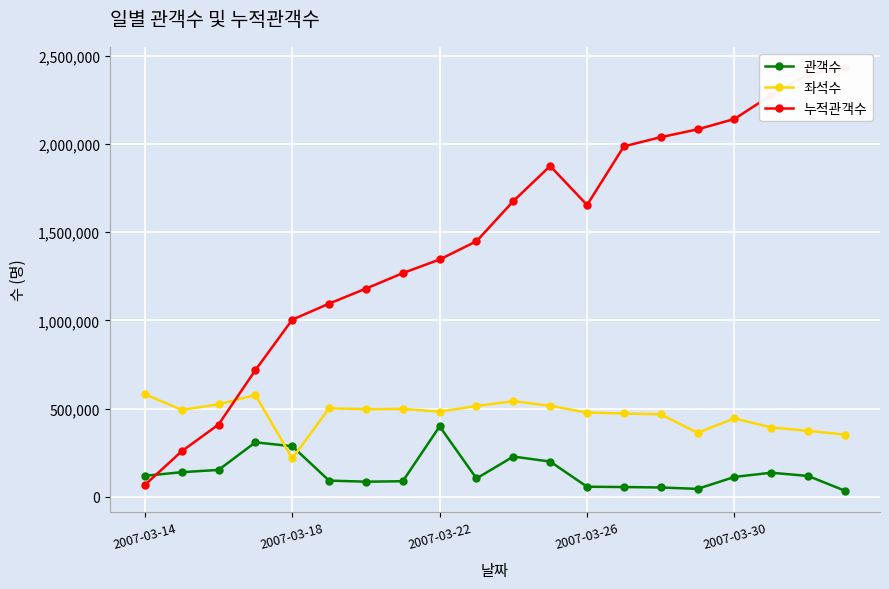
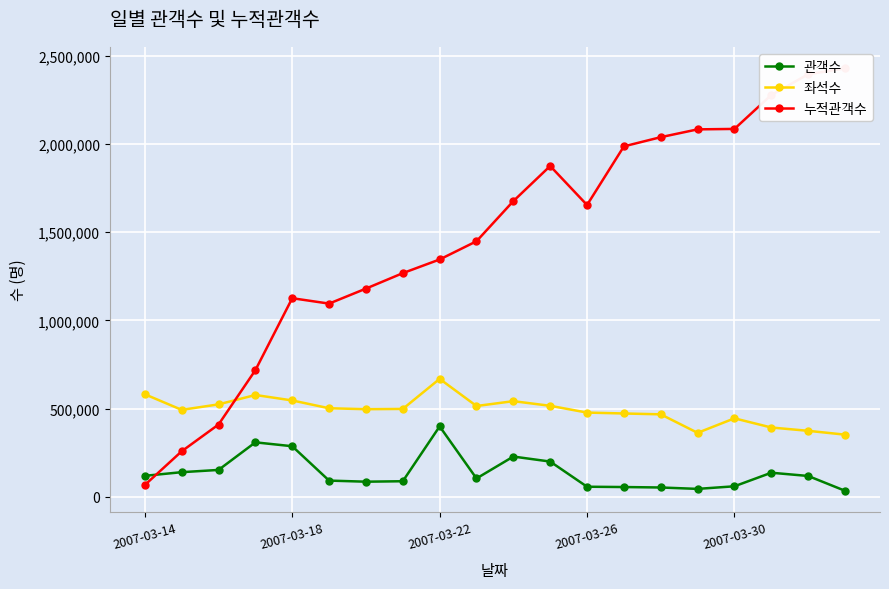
  {
    "관객수": {
      "2007-03-14": "120,000",
      "2007-03-18": "290,000",
      "2007-03-22": "400,000",
      "2007-03-26": "60,000",
-     "2007-03-30": "110,000"
+     "2007-03-30": "60,000"
    },
    "좌석수": {
      "2007-03-14": "580,000",
-     "2007-03-18": "220,000",
-     "2007-03-22": "480,000",
+     "2007-03-18": "550,000",
+     "2007-03-22": "670,000",
      "2007-03-26": "480,000",
      "2007-03-30": "440,000"
    },
    "누적관객수": {
      "2007-03-14": "70,000",
-     "2007-03-18": "1,000,000",
+     "2007-03-18": "1,130,000",
      "2007-03-22": "1,350,000",
      "2007-03-26": "1,650,000",
-     "2007-03-30": "2,140,000"
+     "2007-03-30": "2,090,000"
    }
  }
